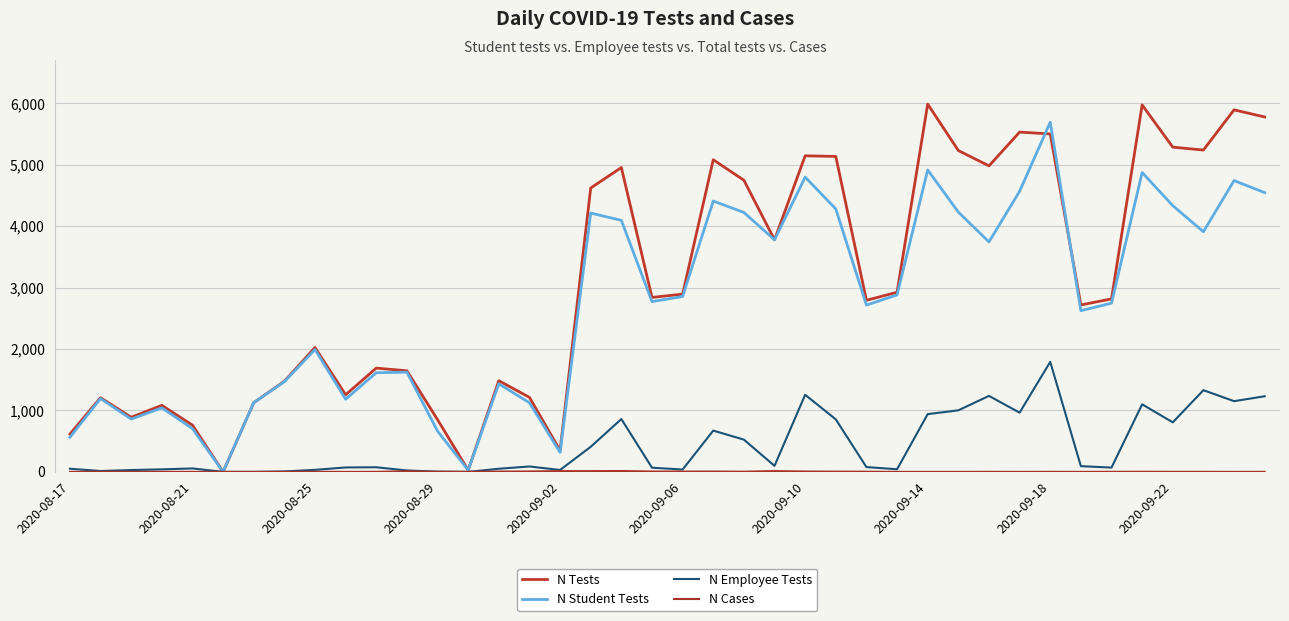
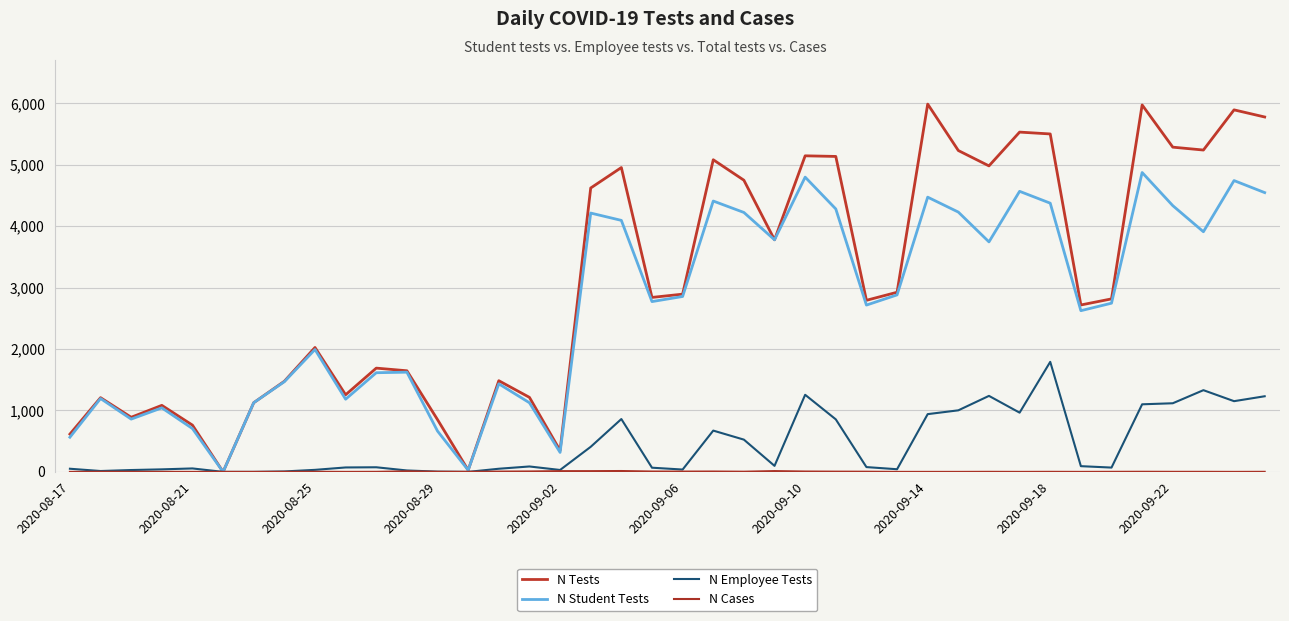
  {
    "N Student Tests": {
      "2020-08-17": "600",
      "2020-08-21": "700",
      "2020-08-29": "700",
      "2020-09-10": "4,800",
-     "2020-09-14": "4,900",
-     "2020-09-18": "5,700",
+     "2020-09-14": "4,500",
+     "2020-09-18": "4,400",
      "2020-09-22": "4,300"
    },
    "N Employee Tests": {
      "2020-08-17": "100",
      "2020-08-21": "100",
      "2020-09-10": "1,300",
      "2020-09-14": "900",
      "2020-09-18": "1,800",
-     "2020-09-22": "800"
+     "2020-09-22": "1,100"
    }
  }
